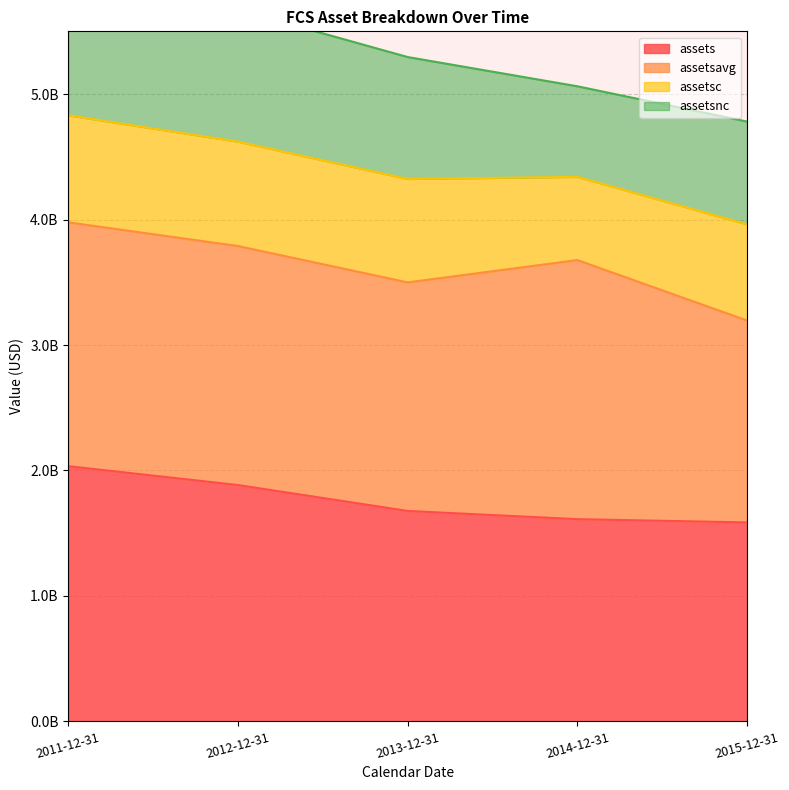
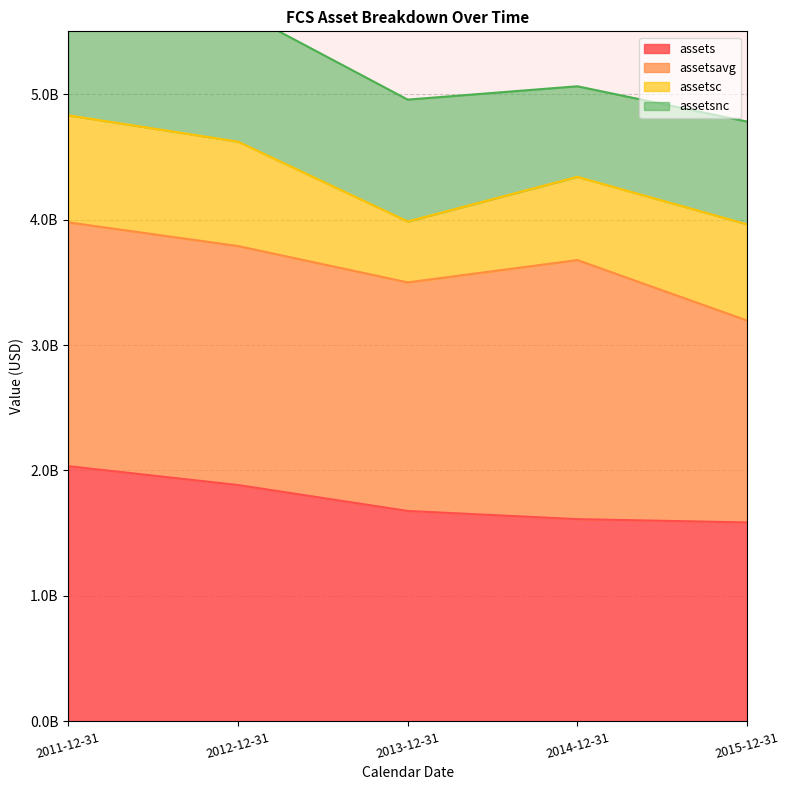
  {
    "assets": {
      "2011-12-31": 2030000000,
      "2012-12-31": 1880000000,
      "2013-12-31": 1680000000,
      "2014-12-31": 1610000000,
      "2015-12-31": 1590000000
    },
    "assetsavg": {
      "2011-12-31": 1940000000,
      "2012-12-31": 1900000000,
      "2013-12-31": 1820000000,
      "2014-12-31": 2070000000,
      "2015-12-31": 1610000000
    },
    "assetsc": {
      "2011-12-31": 850000000,
      "2012-12-31": 830000000,
-     "2013-12-31": 820000000,
+     "2013-12-31": 490000000,
      "2014-12-31": 660000000,
      "2015-12-31": 770000000
    },
    "assetsnc": {
      "2013-12-31": 970000000,
      "2014-12-31": 720000000,
      "2015-12-31": 820000000
    }
  }
